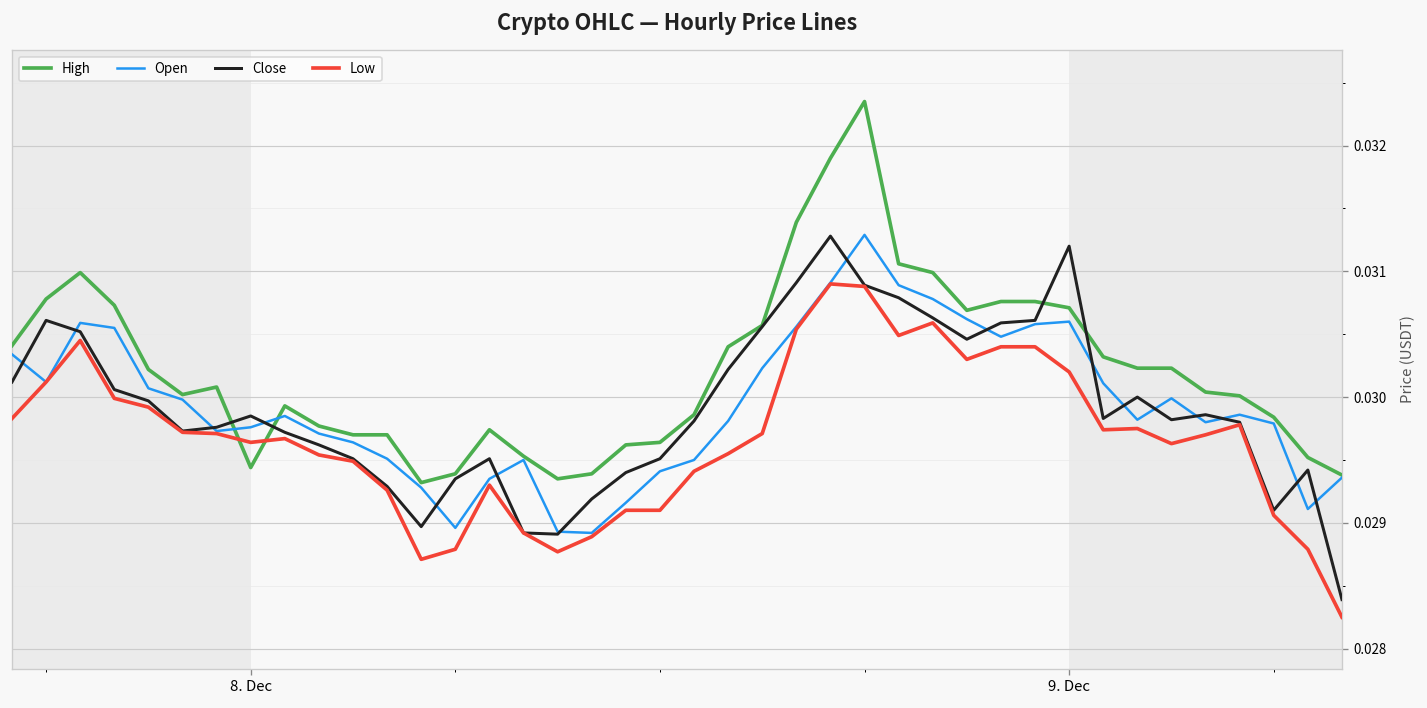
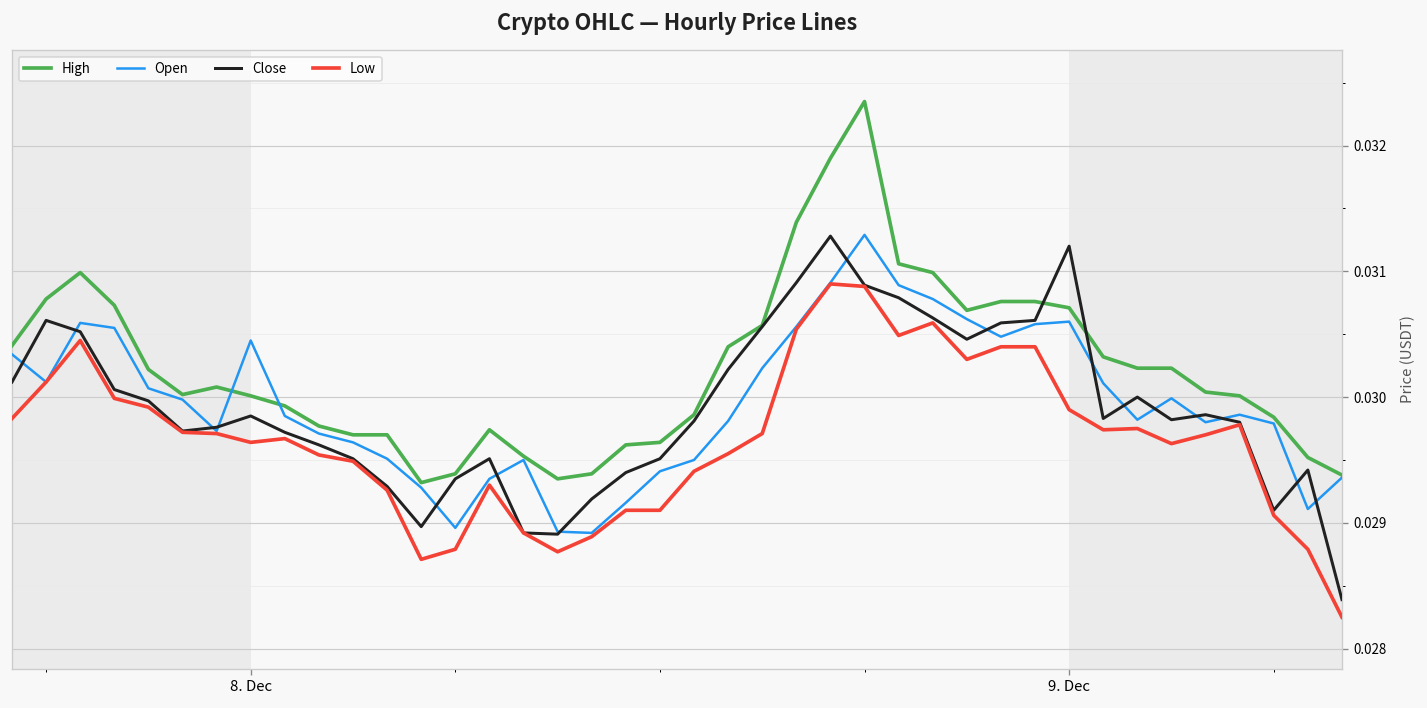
  {
    "High": {
-     "8. Dec": 0.02944,
+     "8. Dec": 0.03001,
      "9. Dec": 0.03071
    },
    "Open": {
-     "8. Dec": 0.02976,
+     "8. Dec": 0.03045,
      "9. Dec": 0.03060
    },
    "Close": {
      "8. Dec": 0.02985,
      "9. Dec": 0.03120
    },
    "Low": {
      "8. Dec": 0.02964,
-     "9. Dec": 0.0302
+     "9. Dec": 0.0299
    }
  }
